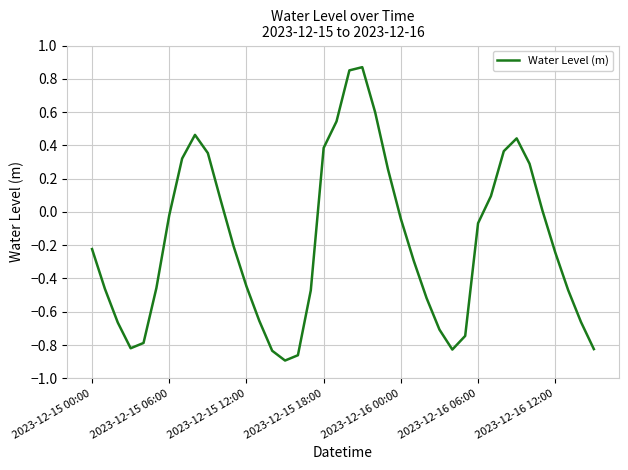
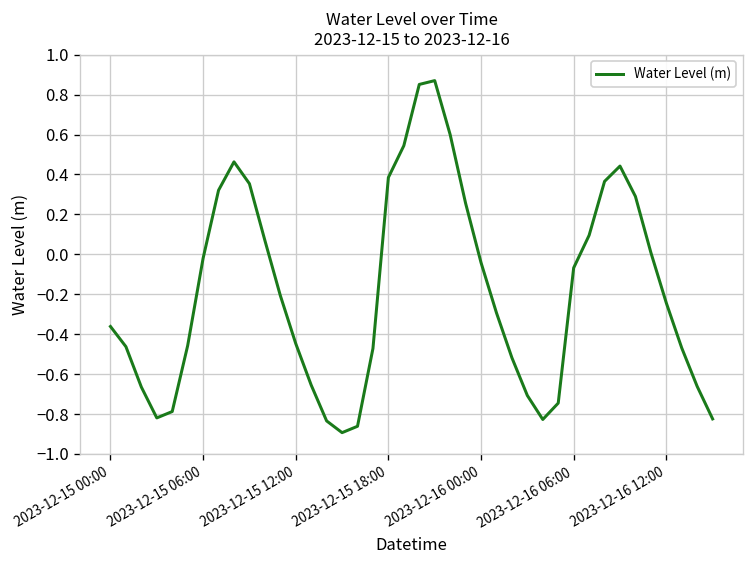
  {
-   "2023-12-15 00:00": -0.22,
+   "2023-12-15 00:00": -0.36,
    "2023-12-15 06:00": -0.02,
    "2023-12-15 12:00": -0.45,
    "2023-12-15 18:00": 0.38,
    "2023-12-16 00:00": -0.04,
    "2023-12-16 06:00": -0.07,
    "2023-12-16 12:00": -0.24
  }
